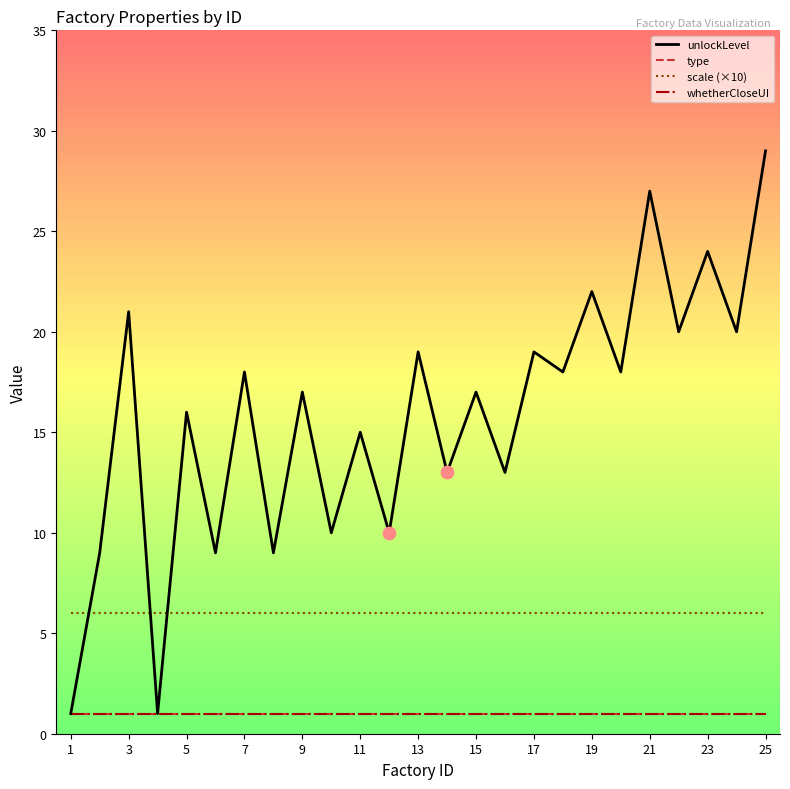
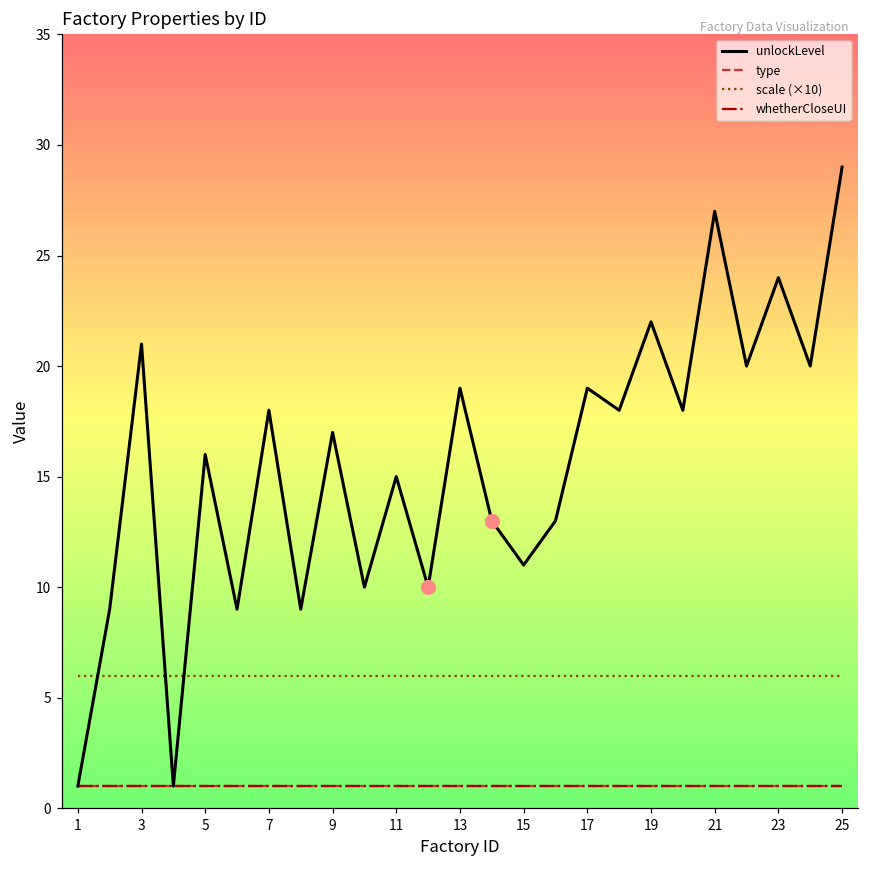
  {
    "unlockLevel": {
      "3": 21,
      "5": 16,
      "7": 18,
      "9": 17,
      "11": 15,
      "13": 19,
-     "15": 17,
+     "15": 11,
      "17": 19,
      "19": 22,
      "21": 27,
      "23": 24,
      "25": 29
    },
    "whetherCloseUI": {
      "3": 1,
      "5": 1,
      "7": 1,
      "9": 1,
      "11": 1,
      "13": 1,
      "15": 1,
      "17": 1,
      "19": 1,
      "21": 1,
      "23": 1,
      "25": 1
    },
    "scale (×10)": {
      "1": 6,
      "3": 6,
      "5": 6,
      "7": 6,
      "9": 6,
      "11": 6,
      "13": 6,
      "15": 6,
      "17": 6,
      "19": 6,
      "21": 6,
      "23": 6,
      "25": 6
    }
  }
